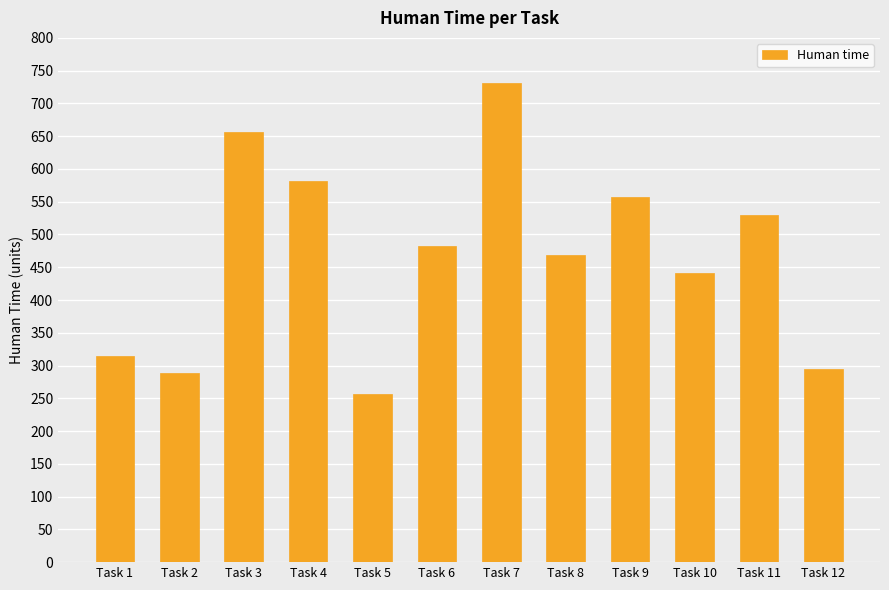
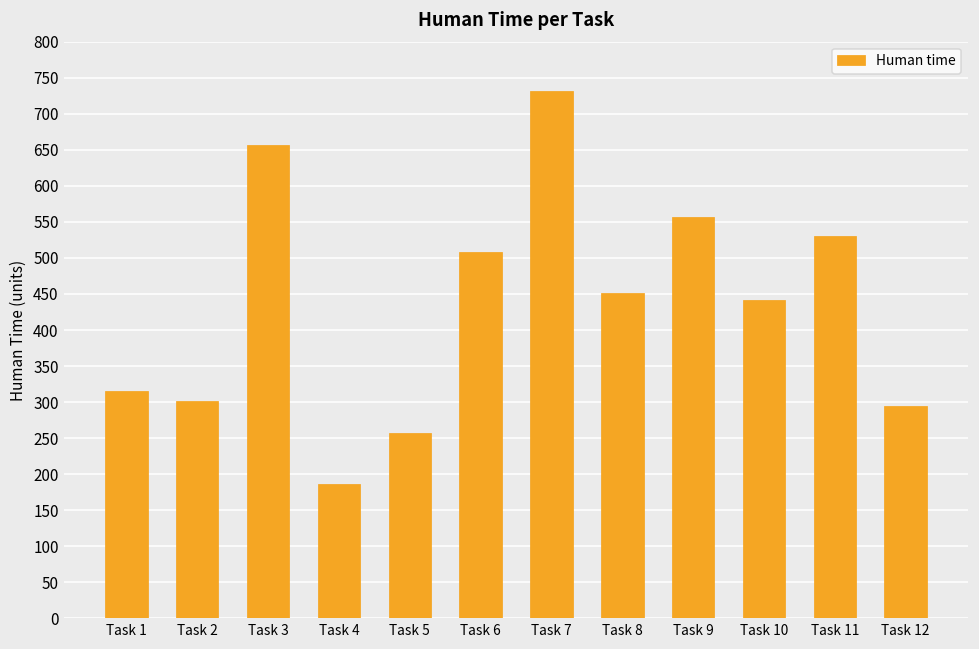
  {
    "Task 1": 320,
-   "Task 2": 290,
+   "Task 2": 300,
    "Task 3": 660,
-   "Task 4": 580,
+   "Task 4": 190,
    "Task 5": 260,
-   "Task 6": 480,
+   "Task 6": 510,
    "Task 7": 730,
-   "Task 8": 470,
+   "Task 8": 450,
    "Task 9": 560,
    "Task 10": 440,
    "Task 11": 530,
    "Task 12": 290
  }
